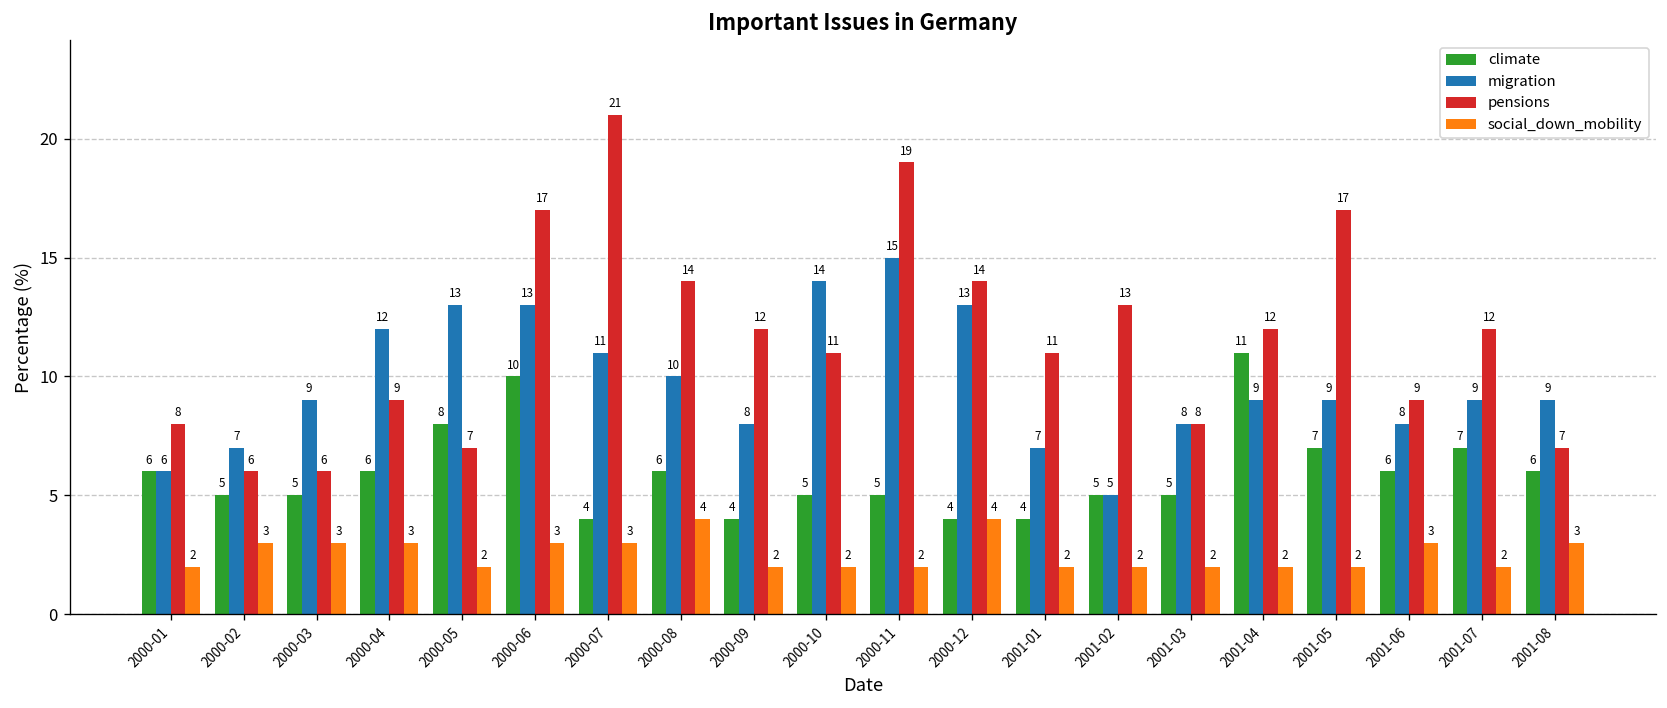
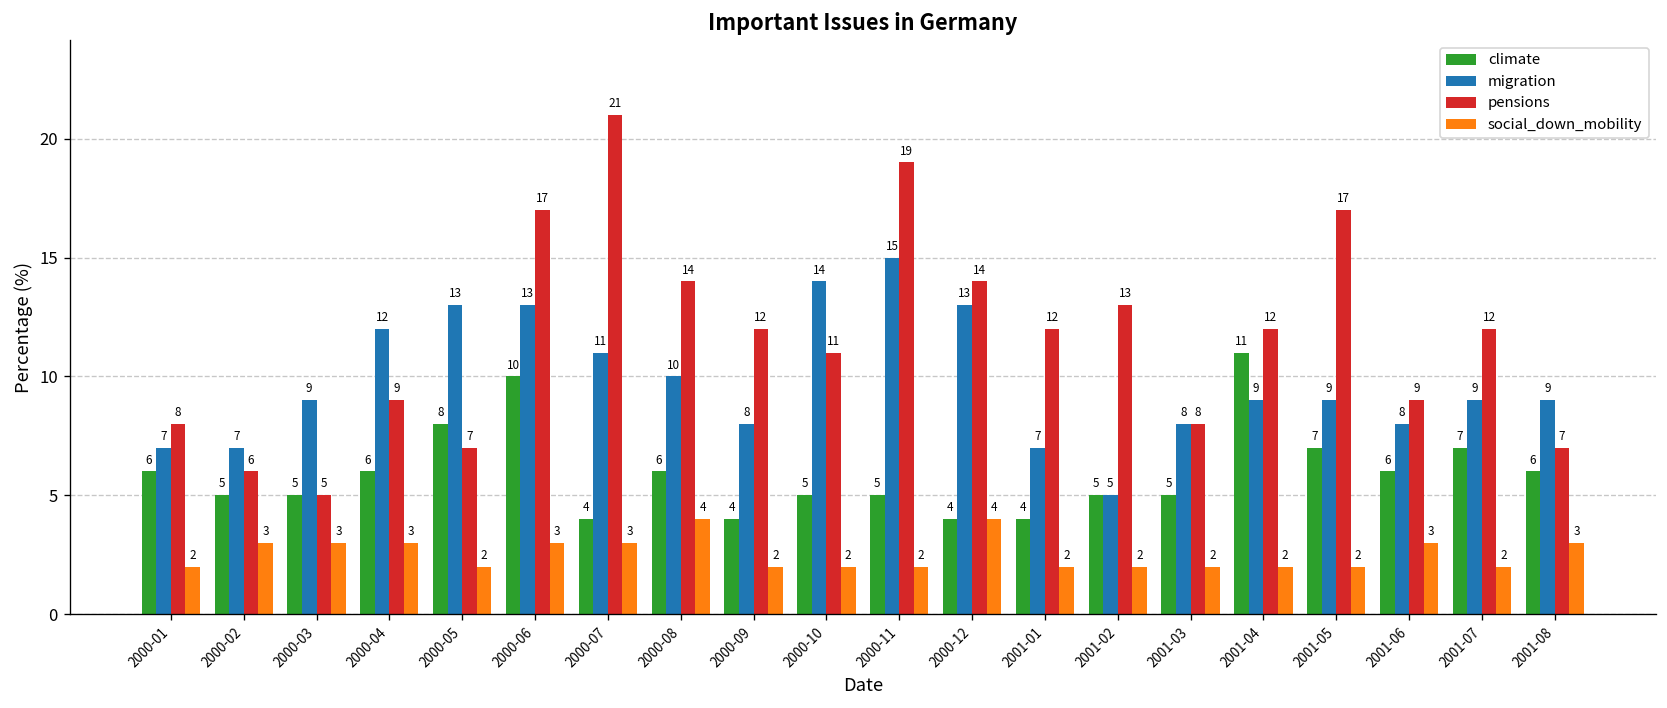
  {
    "climate": {
      "2000-01": 6,
      "2000-02": 5,
      "2000-03": 5,
      "2000-04": 6,
      "2000-05": 8,
      "2000-06": 10,
      "2000-07": 4,
      "2000-08": 6,
      "2000-09": 4,
      "2000-10": 5,
      "2000-11": 5,
      "2000-12": 4,
      "2001-01": 4,
      "2001-02": 5,
      "2001-03": 5,
      "2001-04": 11,
      "2001-05": 7,
      "2001-06": 6,
      "2001-07": 7,
      "2001-08": 6
    },
    "migration": {
-     "2000-01": 6,
+     "2000-01": 7,
      "2000-02": 7,
      "2000-03": 9,
      "2000-04": 12,
      "2000-05": 13,
      "2000-06": 13,
      "2000-07": 11,
      "2000-08": 10,
      "2000-09": 8,
      "2000-10": 14,
      "2000-11": 15,
      "2000-12": 13,
      "2001-01": 7,
      "2001-02": 5,
      "2001-03": 8,
      "2001-04": 9,
      "2001-05": 9,
      "2001-06": 8,
      "2001-07": 9,
      "2001-08": 9
    },
    "pensions": {
      "2000-01": 8,
      "2000-02": 6,
-     "2000-03": 6,
+     "2000-03": 5,
      "2000-04": 9,
      "2000-05": 7,
      "2000-06": 17,
      "2000-07": 21,
      "2000-08": 14,
      "2000-09": 12,
      "2000-10": 11,
      "2000-11": 19,
      "2000-12": 14,
-     "2001-01": 11,
+     "2001-01": 12,
      "2001-02": 13,
      "2001-03": 8,
      "2001-04": 12,
      "2001-05": 17,
      "2001-06": 9,
      "2001-07": 12,
      "2001-08": 7
    },
    "social_down_mobility": {
      "2000-01": 2,
      "2000-02": 3,
      "2000-03": 3,
      "2000-04": 3,
      "2000-05": 2,
      "2000-06": 3,
      "2000-07": 3,
      "2000-08": 4,
      "2000-09": 2,
      "2000-10": 2,
      "2000-11": 2,
      "2000-12": 4,
      "2001-01": 2,
      "2001-02": 2,
      "2001-03": 2,
      "2001-04": 2,
      "2001-05": 2,
      "2001-06": 3,
      "2001-07": 2,
      "2001-08": 3
    }
  }
